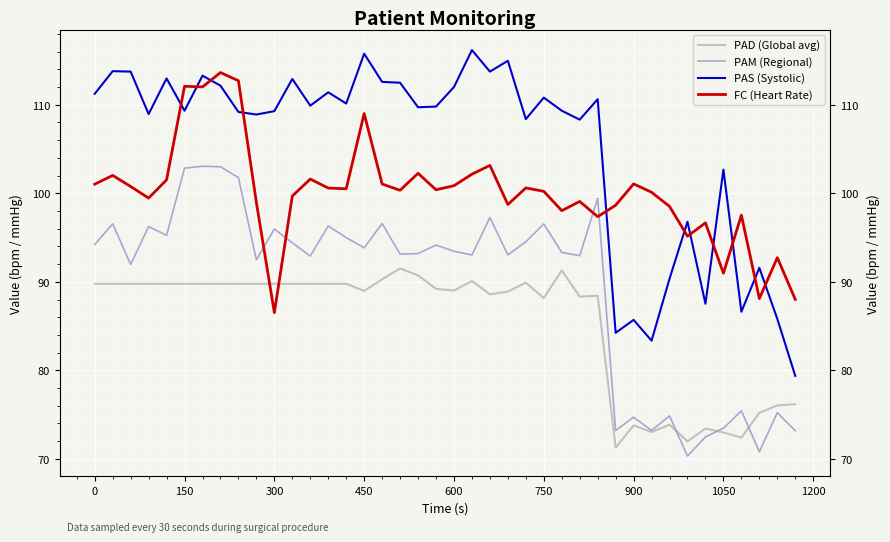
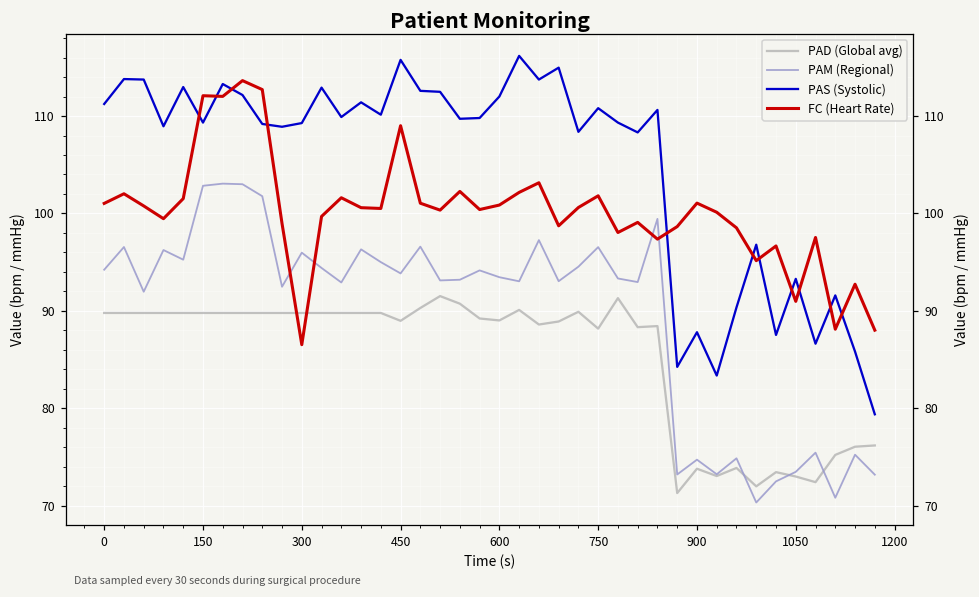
  {
    "PAS (Systolic)": {
      "0": 111,
      "150": 109,
      "300": 109,
      "450": 116,
      "600": 112,
      "750": 111,
-     "900": 86,
-     "1050": 103
+     "900": 88,
+     "1050": 93
    },
    "FC (Heart Rate)": {
      "0": 101,
      "150": 112,
      "300": 87,
      "450": 109,
      "600": 101,
-     "750": 100,
+     "750": 102,
      "900": 101,
      "1050": 91
    }
  }
